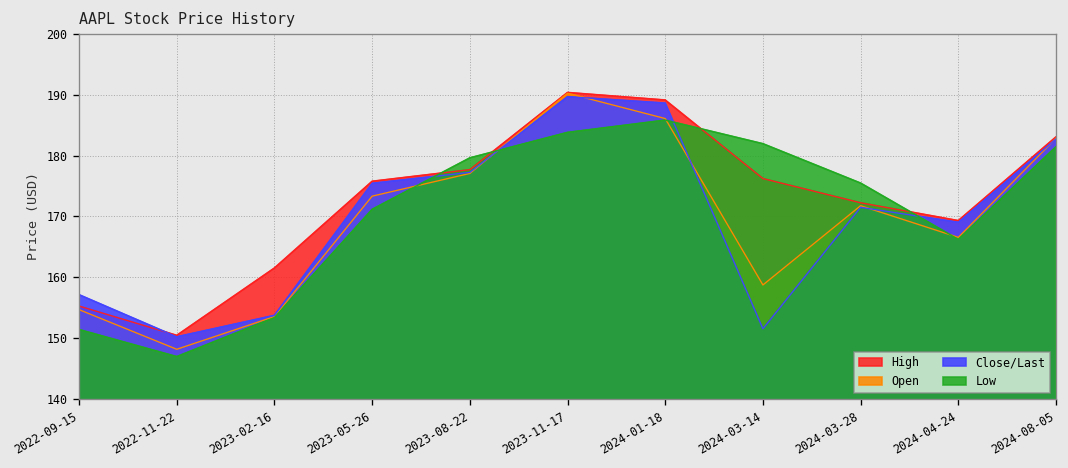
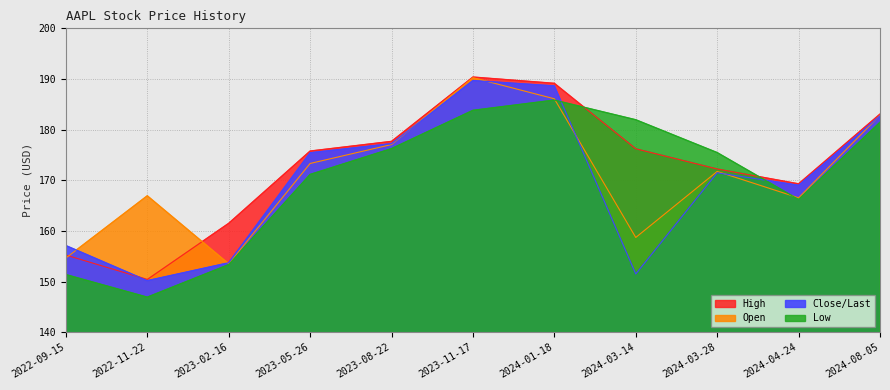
  {
    "High": {
      "2022-09-15": 155,
      "2023-02-16": 162,
      "2024-01-18": 189,
      "2024-03-14": 176
    },
    "Open": {
      "2022-09-15": 155,
-     "2022-11-22": 148,
+     "2022-11-22": 167,
      "2023-05-26": 173,
      "2024-03-14": 159
    },
    "Close/Last": {
      "2022-09-15": 157,
      "2023-11-17": 190,
      "2024-01-18": 189,
      "2024-03-14": 152
    },
    "Low": {
      "2022-09-15": 151,
      "2022-11-22": 147,
      "2023-05-26": 171,
-     "2023-08-22": 180,
+     "2023-08-22": 176,
      "2023-11-17": 184,
      "2024-03-14": 182,
      "2024-03-28": 175,
      "2024-08-05": 181
    }
  }
